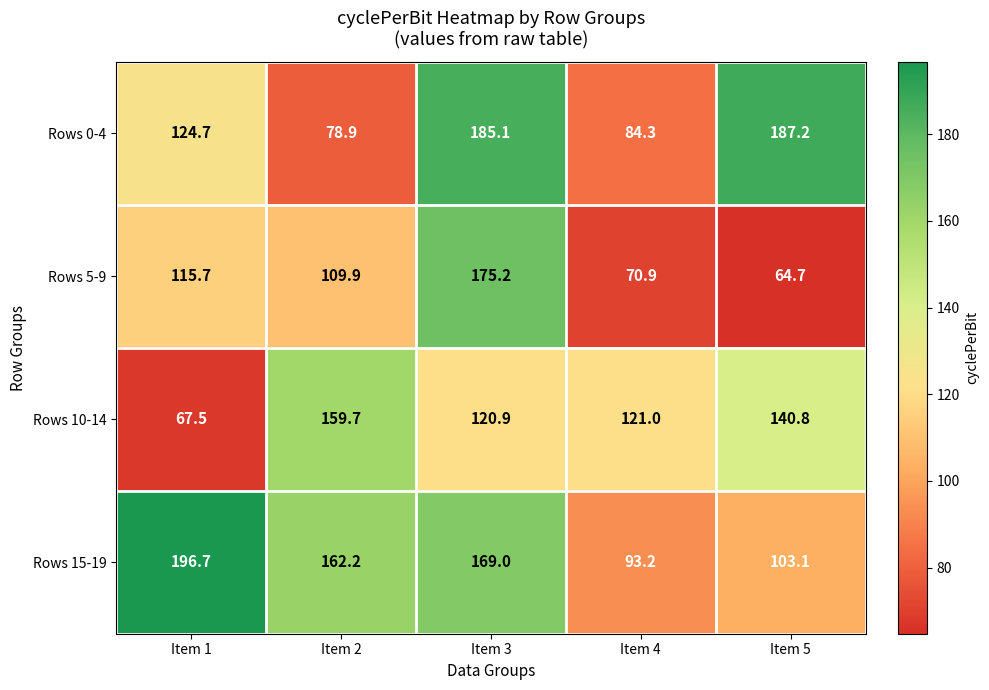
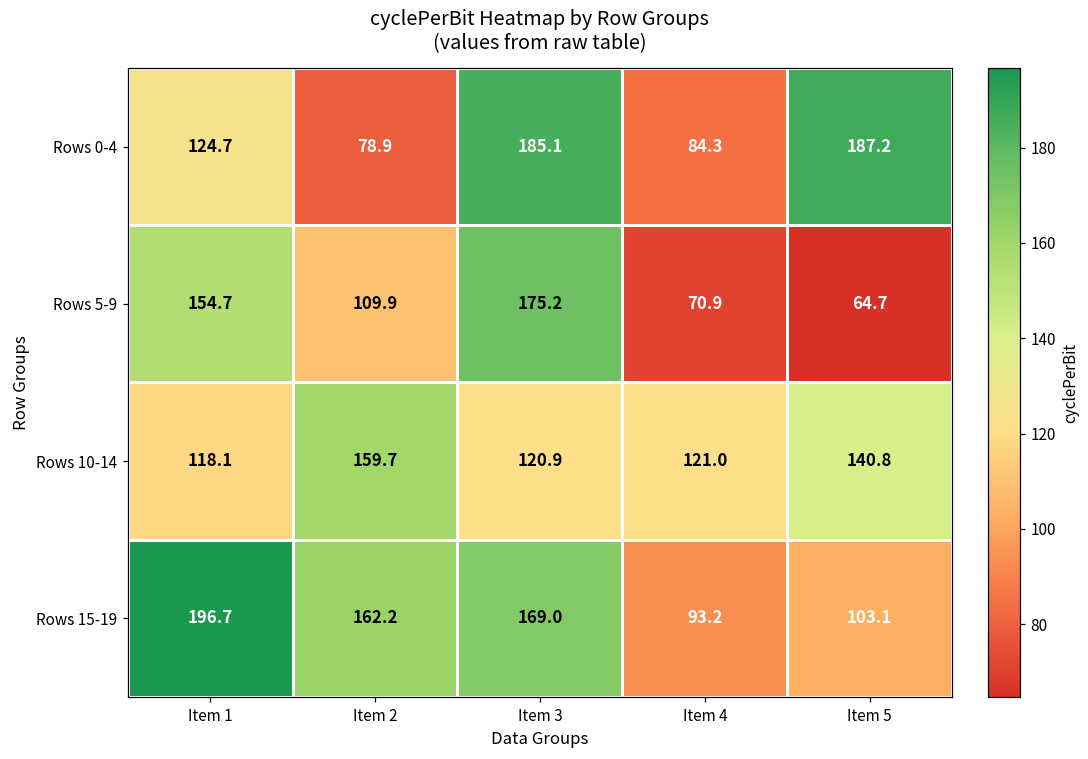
  {
    "Rows 0-4": {
      "Item 1": 124.7,
      "Item 2": 78.9,
      "Item 3": 185.1,
      "Item 4": 84.3,
      "Item 5": 187.2
    },
    "Rows 5-9": {
-     "Item 1": 115.7,
+     "Item 1": 154.7,
      "Item 2": 109.9,
      "Item 3": 175.2,
      "Item 4": 70.9,
      "Item 5": 64.7
    },
    "Rows 10-14": {
-     "Item 1": 67.5,
+     "Item 1": 118.1,
      "Item 2": 159.7,
      "Item 3": 120.9,
      "Item 4": 121.0,
      "Item 5": 140.8
    },
    "Rows 15-19": {
      "Item 1": 196.7,
      "Item 2": 162.2,
      "Item 3": 169.0,
      "Item 4": 93.2,
      "Item 5": 103.1
    }
  }
